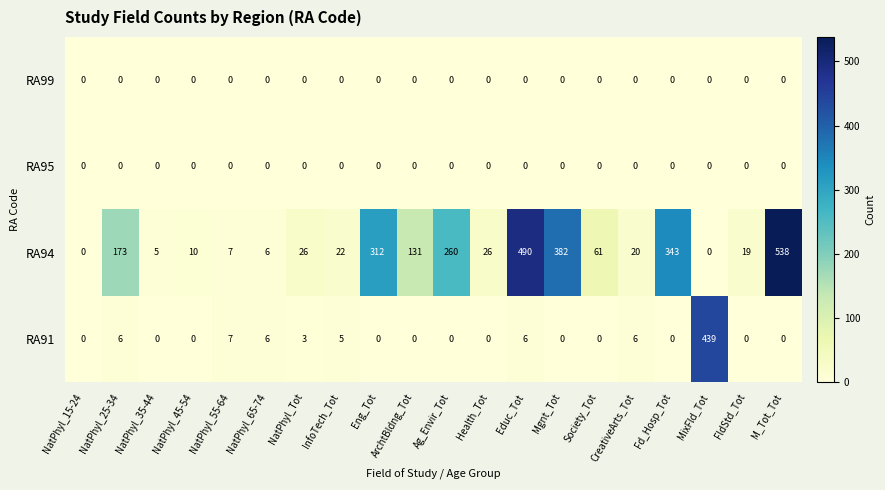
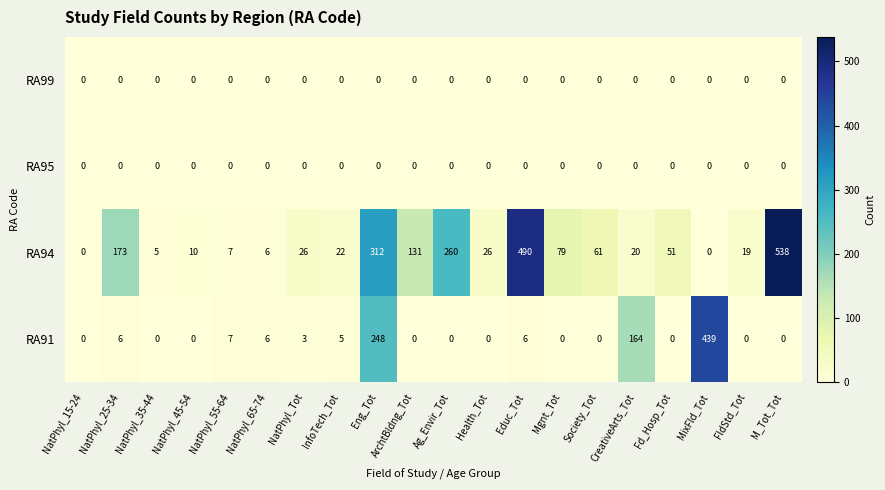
  {
    "RA99": {
      "NatPhyl_15-24": 0,
      "NatPhyl_25-34": 0,
      "NatPhyl_35-44": 0,
      "NatPhyl_45-54": 0,
      "NatPhyl_55-64": 0,
      "NatPhyl_65-74": 0,
      "NatPhyl_Tot": 0,
      "InfoTech_Tot": 0,
      "Eng_Tot": 0,
      "ArchtBldng_Tot": 0,
      "Ag_Envir_Tot": 0,
      "Health_Tot": 0,
      "Educ_Tot": 0,
      "Mgnt_Tot": 0,
      "Society_Tot": 0,
      "CreativeArts_Tot": 0,
      "Fd_Hosp_Tot": 0,
      "MixFld_Tot": 0,
      "FldStd_Tot": 0,
      "M_Tot_Tot": 0
    },
    "RA95": {
      "NatPhyl_15-24": 0,
      "NatPhyl_25-34": 0,
      "NatPhyl_35-44": 0,
      "NatPhyl_45-54": 0,
      "NatPhyl_55-64": 0,
      "NatPhyl_65-74": 0,
      "NatPhyl_Tot": 0,
      "InfoTech_Tot": 0,
      "Eng_Tot": 0,
      "ArchtBldng_Tot": 0,
      "Ag_Envir_Tot": 0,
      "Health_Tot": 0,
      "Educ_Tot": 0,
      "Mgnt_Tot": 0,
      "Society_Tot": 0,
      "CreativeArts_Tot": 0,
      "Fd_Hosp_Tot": 0,
      "MixFld_Tot": 0,
      "FldStd_Tot": 0,
      "M_Tot_Tot": 0
    },
    "RA94": {
      "NatPhyl_15-24": 0,
      "NatPhyl_25-34": 173,
      "NatPhyl_35-44": 5,
      "NatPhyl_45-54": 10,
      "NatPhyl_55-64": 7,
      "NatPhyl_65-74": 6,
      "NatPhyl_Tot": 26,
      "InfoTech_Tot": 22,
      "Eng_Tot": 312,
      "ArchtBldng_Tot": 131,
      "Ag_Envir_Tot": 260,
      "Health_Tot": 26,
      "Educ_Tot": 490,
-     "Mgnt_Tot": 382,
+     "Mgnt_Tot": 79,
      "Society_Tot": 61,
      "CreativeArts_Tot": 20,
-     "Fd_Hosp_Tot": 343,
+     "Fd_Hosp_Tot": 51,
      "MixFld_Tot": 0,
      "FldStd_Tot": 19,
      "M_Tot_Tot": 538
    },
    "RA91": {
      "NatPhyl_15-24": 0,
      "NatPhyl_25-34": 6,
      "NatPhyl_35-44": 0,
      "NatPhyl_45-54": 0,
      "NatPhyl_55-64": 7,
      "NatPhyl_65-74": 6,
      "NatPhyl_Tot": 3,
      "InfoTech_Tot": 5,
-     "Eng_Tot": 0,
+     "Eng_Tot": 248,
      "ArchtBldng_Tot": 0,
      "Ag_Envir_Tot": 0,
      "Health_Tot": 0,
      "Educ_Tot": 6,
      "Mgnt_Tot": 0,
      "Society_Tot": 0,
-     "CreativeArts_Tot": 6,
+     "CreativeArts_Tot": 164,
      "Fd_Hosp_Tot": 0,
      "MixFld_Tot": 439,
      "FldStd_Tot": 0,
      "M_Tot_Tot": 0
    }
  }
